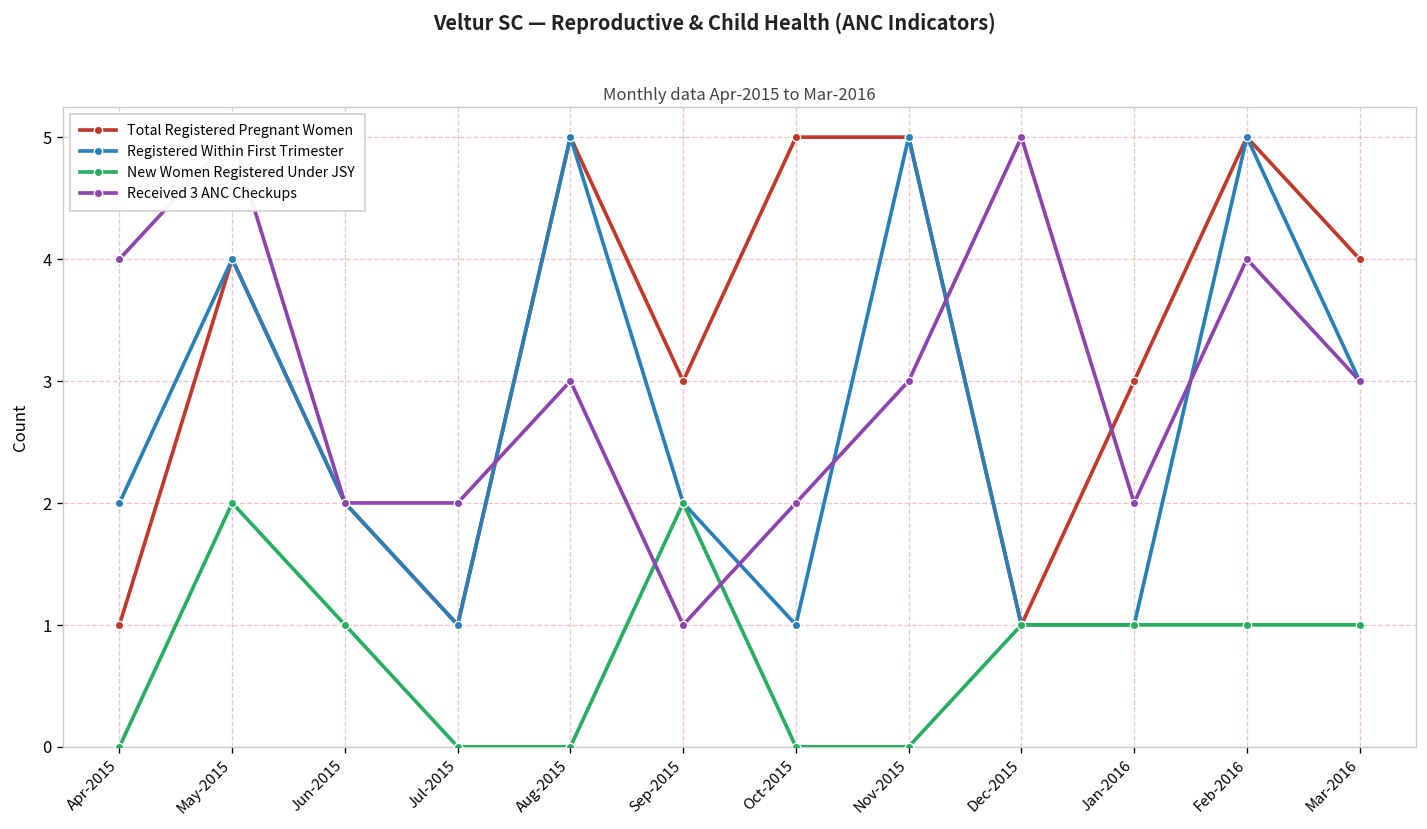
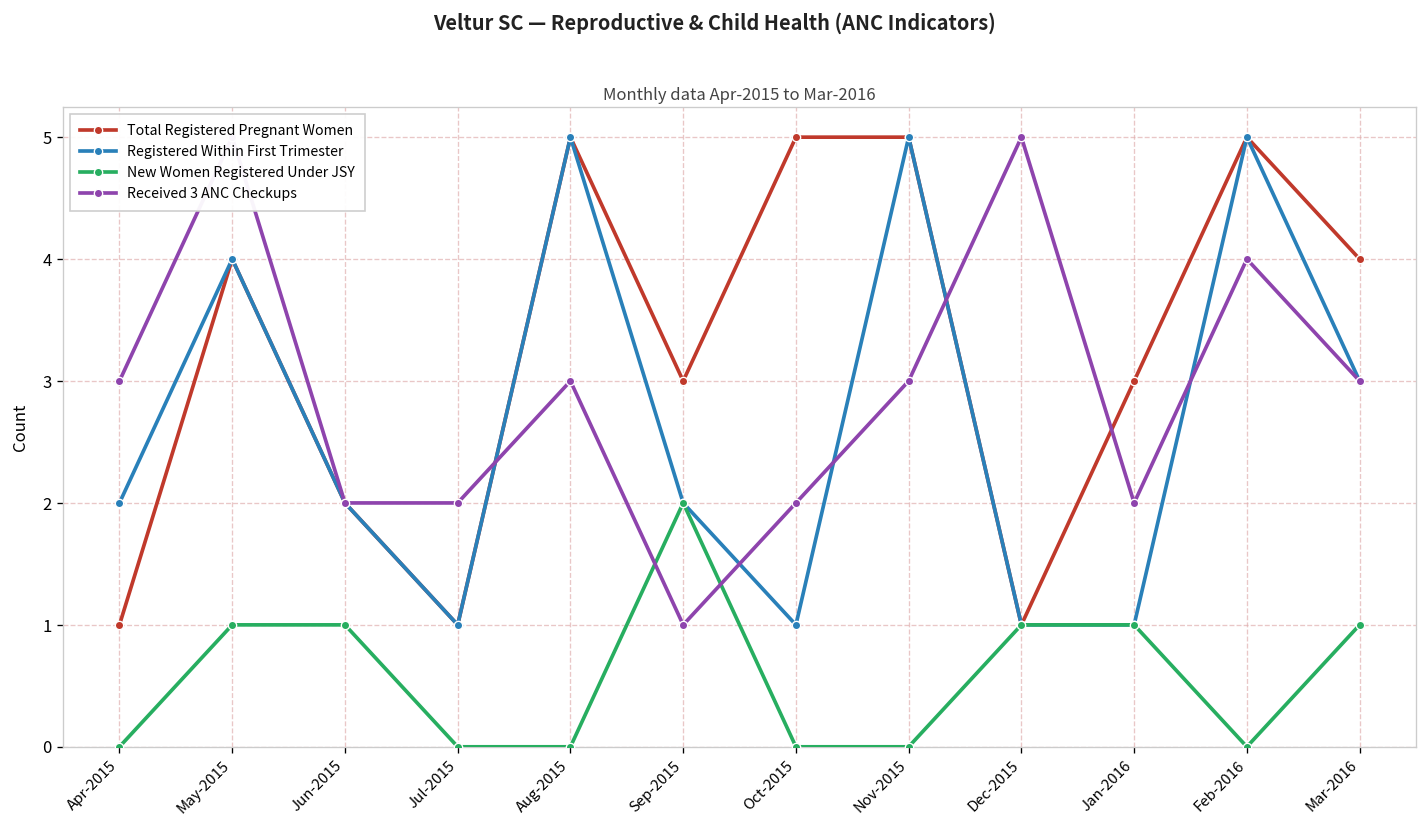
  {
    "Total Registered Pregnant Women": {
      "Apr-2015": 1,
      "Sep-2015": 3,
      "Oct-2015": 5,
      "Jan-2016": 3,
      "Mar-2016": 4
    },
    "Registered Within First Trimester": {
      "Apr-2015": 2,
      "Oct-2015": 1
    },
    "New Women Registered Under JSY": {
      "Apr-2015": 0,
-     "May-2015": 2,
+     "May-2015": 1,
      "Jun-2015": 1,
      "Jul-2015": 0,
      "Aug-2015": 0,
      "Oct-2015": 0,
      "Nov-2015": 0,
-     "Feb-2016": 1,
+     "Feb-2016": 0,
      "Mar-2016": 1
    },
    "Received 3 ANC Checkups": {
-     "Apr-2015": 4,
+     "Apr-2015": 3,
      "Jul-2015": 2,
      "Aug-2015": 3,
      "Sep-2015": 1,
      "Oct-2015": 2,
      "Nov-2015": 3,
      "Dec-2015": 5,
      "Jan-2016": 2,
      "Feb-2016": 4
    }
  }
